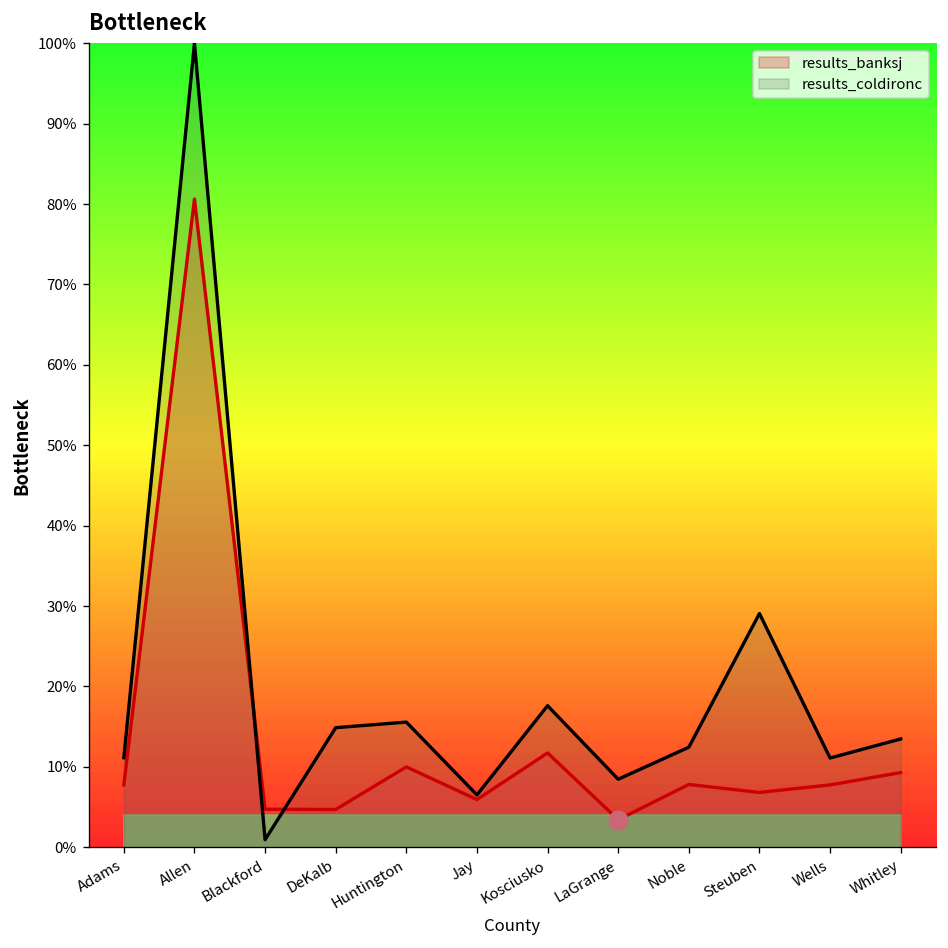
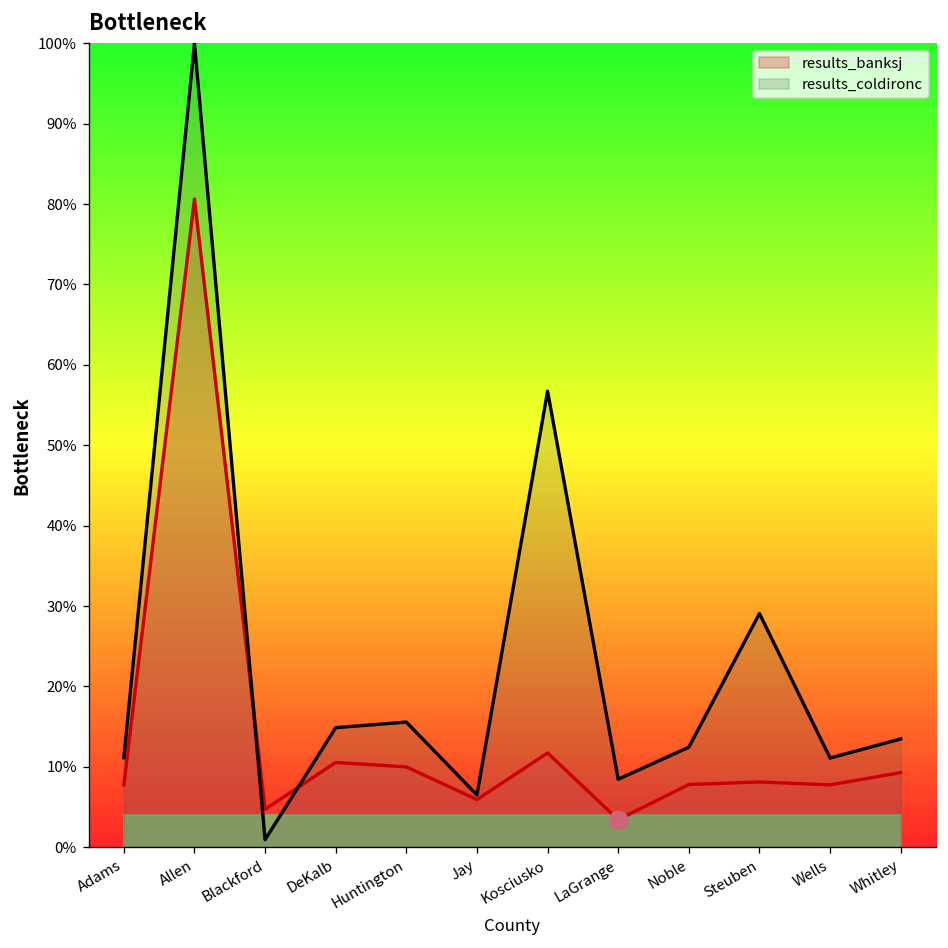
  {
    "results_banksj": {
      "Adams": "8%",
      "Allen": "81%",
      "Blackford": "5%",
-     "DeKalb": "5%",
+     "DeKalb": "11%",
      "Huntington": "10%",
      "Jay": "6%",
      "Kosciusko": "12%",
      "Noble": "8%",
-     "Steuben": "7%",
+     "Steuben": "8%",
      "Wells": "8%",
      "Whitley": "9%"
    },
    "results_coldironc": {
      "Adams": "11%",
      "Allen": "100%",
      "Blackford": "1%",
      "DeKalb": "15%",
      "Huntington": "16%",
      "Jay": "7%",
-     "Kosciusko": "18%",
+     "Kosciusko": "57%",
      "LaGrange": "8%",
      "Noble": "12%",
      "Steuben": "29%",
      "Wells": "11%",
      "Whitley": "13%"
    }
  }
